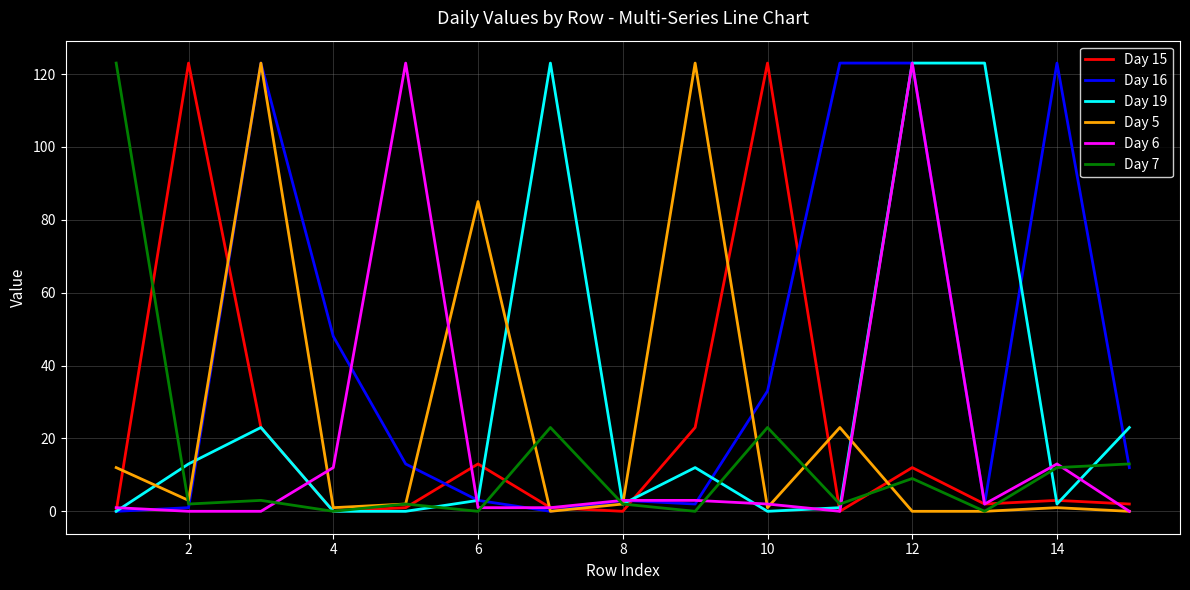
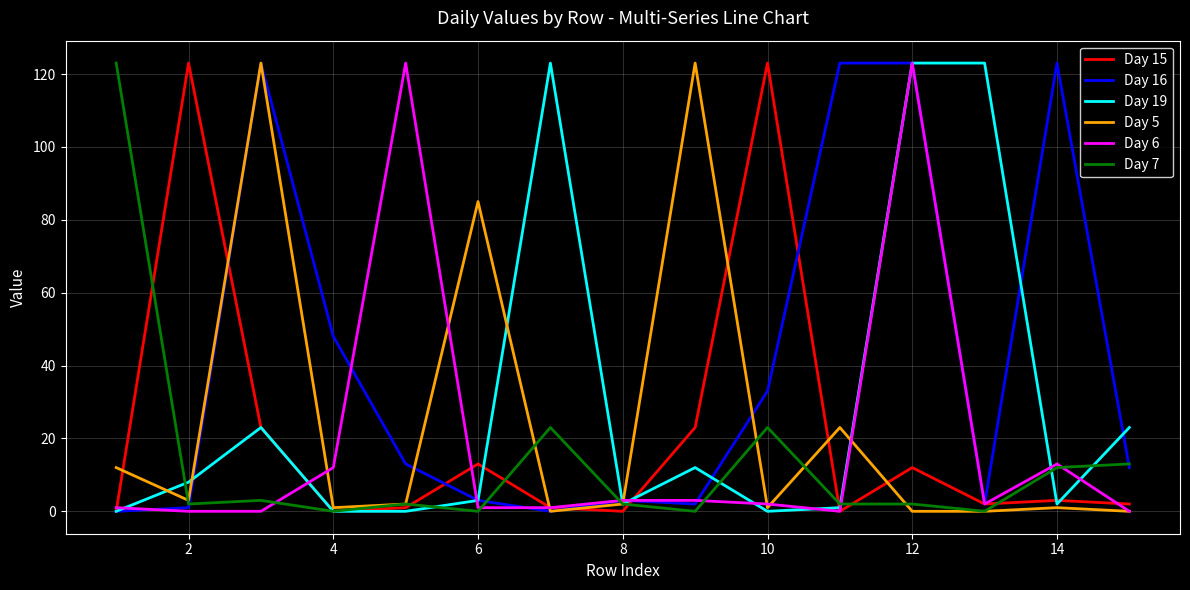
  {
    "Day 15": {
      "2": 123,
      "6": 13,
      "8": 0,
      "10": 123,
      "12": 12,
      "14": 3
    },
    "Day 16": {
      "2": 1,
      "4": 48,
      "10": 33,
      "14": 123
    },
    "Day 19": {
-     "2": 13,
+     "2": 8,
      "10": 0,
      "14": 2
    },
    "Day 5": {
      "2": 3,
      "4": 1,
      "6": 85,
      "10": 1,
      "12": 0,
      "14": 1
    },
    "Day 6": {
      "2": 0,
      "4": 12,
      "6": 1,
      "10": 2,
      "14": 13
    },
    "Day 7": {
      "2": 2,
      "6": 0,
      "10": 23,
-     "12": 9,
+     "12": 2,
      "14": 12
    }
  }
